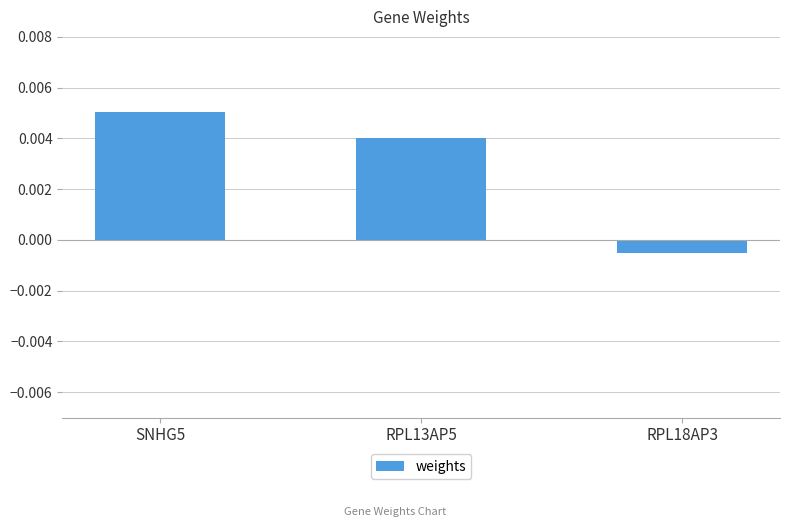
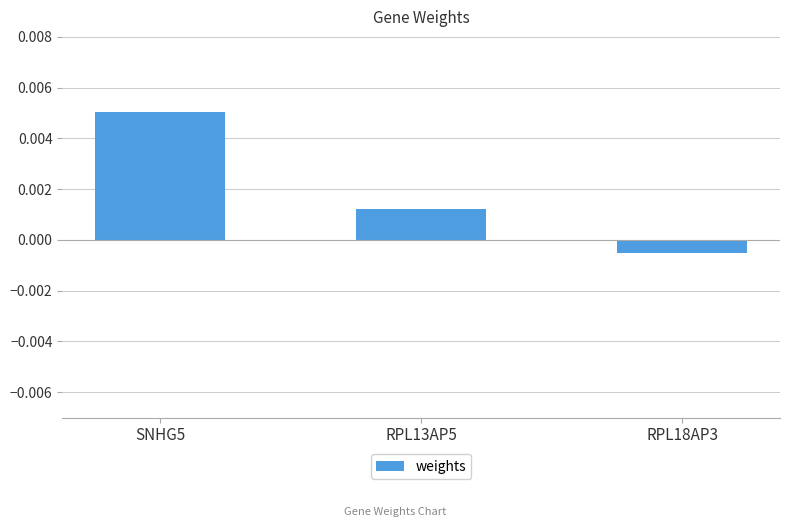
  {
    "SNHG5": 0.0050,
-   "RPL13AP5": 0.0040,
+   "RPL13AP5": 0.0012,
    "RPL18AP3": -0.0005
  }
